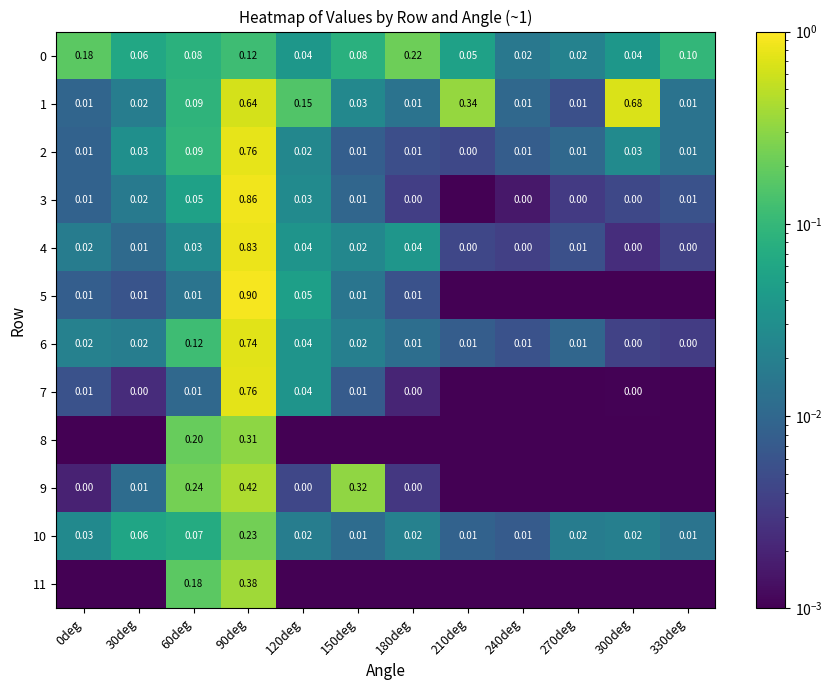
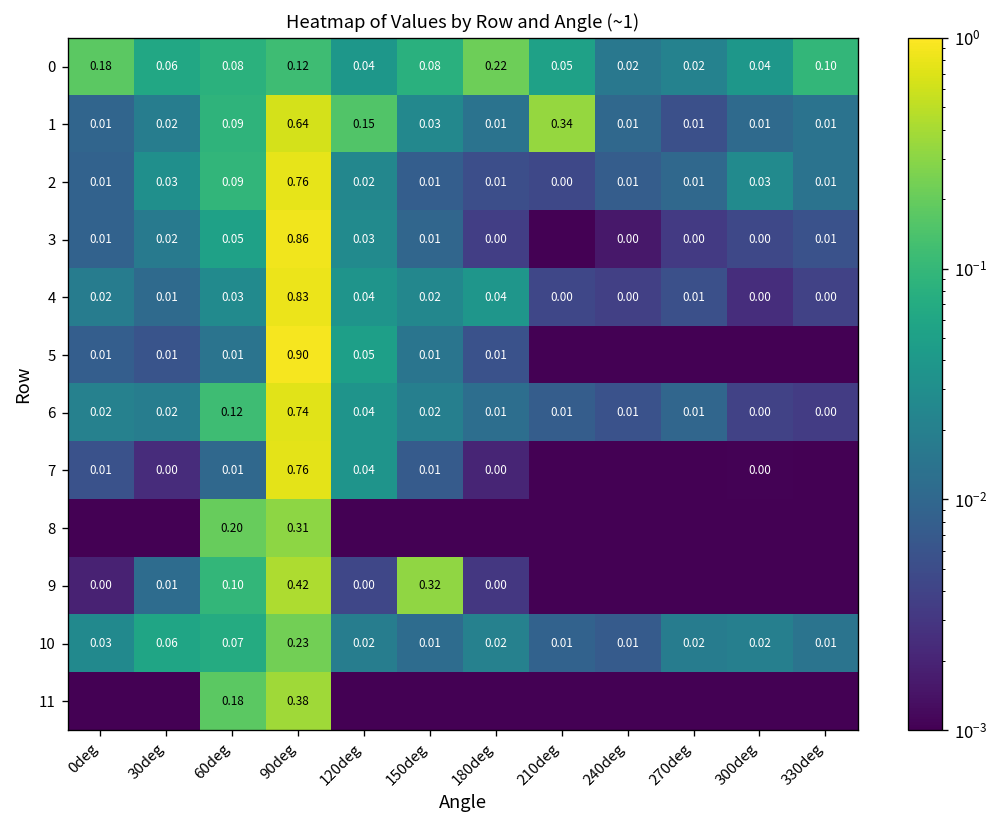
  {
    "0": {
      "0deg": 0.18,
      "30deg": 0.06,
      "60deg": 0.08,
      "90deg": 0.12,
      "120deg": 0.04,
      "150deg": 0.08,
      "180deg": 0.22,
      "210deg": 0.05,
      "240deg": 0.02,
      "270deg": 0.02,
      "300deg": 0.04,
      "330deg": 0.10
    },
    "1": {
      "0deg": 0.01,
      "30deg": 0.02,
      "60deg": 0.09,
      "90deg": 0.64,
      "120deg": 0.15,
      "150deg": 0.03,
      "180deg": 0.01,
      "210deg": 0.34,
      "240deg": 0.01,
      "270deg": 0.01,
-     "300deg": 0.68,
+     "300deg": 0.01,
      "330deg": 0.01
    },
    "2": {
      "0deg": 0.01,
      "30deg": 0.03,
      "60deg": 0.09,
      "90deg": 0.76,
      "120deg": 0.02,
      "150deg": 0.01,
      "180deg": 0.01,
      "210deg": 0.00,
      "240deg": 0.01,
      "270deg": 0.01,
      "300deg": 0.03,
      "330deg": 0.01
    },
    "3": {
      "0deg": 0.01,
      "30deg": 0.02,
      "60deg": 0.05,
      "90deg": 0.86,
      "120deg": 0.03,
      "150deg": 0.01,
      "180deg": 0.00,
      "240deg": 0.00,
      "270deg": 0.00,
      "300deg": 0.00,
      "330deg": 0.01
    },
    "4": {
      "0deg": 0.02,
      "30deg": 0.01,
      "60deg": 0.03,
      "90deg": 0.83,
      "120deg": 0.04,
      "150deg": 0.02,
      "180deg": 0.04,
      "210deg": 0.00,
      "240deg": 0.00,
      "270deg": 0.01,
      "300deg": 0.00,
      "330deg": 0.00
    },
    "5": {
      "0deg": 0.01,
      "30deg": 0.01,
      "60deg": 0.01,
      "90deg": 0.90,
      "120deg": 0.05,
      "150deg": 0.01,
      "180deg": 0.01
    },
    "6": {
      "0deg": 0.02,
      "30deg": 0.02,
      "60deg": 0.12,
      "90deg": 0.74,
      "120deg": 0.04,
      "150deg": 0.02,
      "180deg": 0.01,
      "210deg": 0.01,
      "240deg": 0.01,
      "270deg": 0.01,
      "300deg": 0.00,
      "330deg": 0.00
    },
    "7": {
      "0deg": 0.01,
      "30deg": 0.00,
      "60deg": 0.01,
      "90deg": 0.76,
      "120deg": 0.04,
      "150deg": 0.01,
      "180deg": 0.00,
      "300deg": 0.00
    },
    "8": {
      "60deg": 0.20,
      "90deg": 0.31
    },
    "9": {
      "0deg": 0.00,
      "30deg": 0.01,
-     "60deg": 0.24,
+     "60deg": 0.10,
      "90deg": 0.42,
      "120deg": 0.00,
      "150deg": 0.32,
      "180deg": 0.00
    },
    "10": {
      "0deg": 0.03,
      "30deg": 0.06,
      "60deg": 0.07,
      "90deg": 0.23,
      "120deg": 0.02,
      "150deg": 0.01,
      "180deg": 0.02,
      "210deg": 0.01,
      "240deg": 0.01,
      "270deg": 0.02,
      "300deg": 0.02,
      "330deg": 0.01
    },
    "11": {
      "60deg": 0.18,
      "90deg": 0.38
    }
  }
